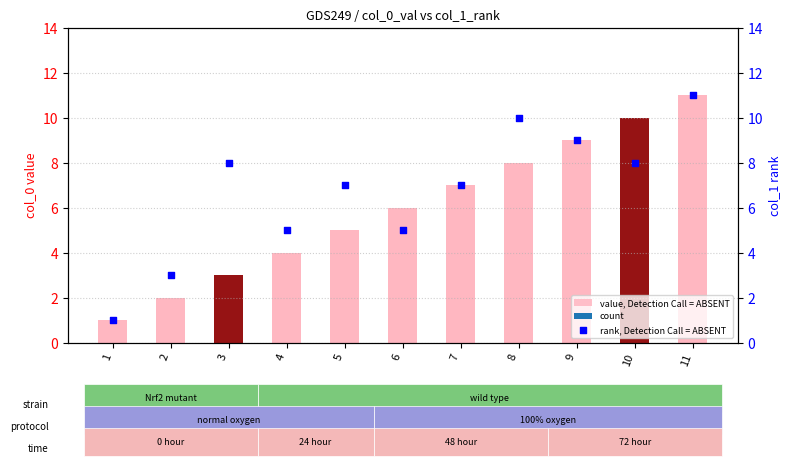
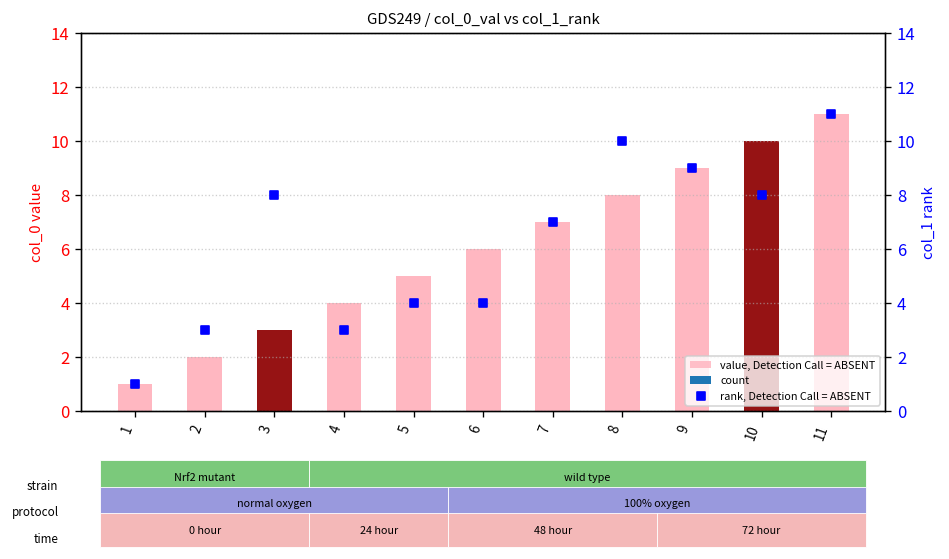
  {
    "rank, Detection Call = ABSENT": {
-     "4": 5,
-     "5": 7,
-     "6": 5
+     "4": 3,
+     "5": 4,
+     "6": 4
    }
  }
